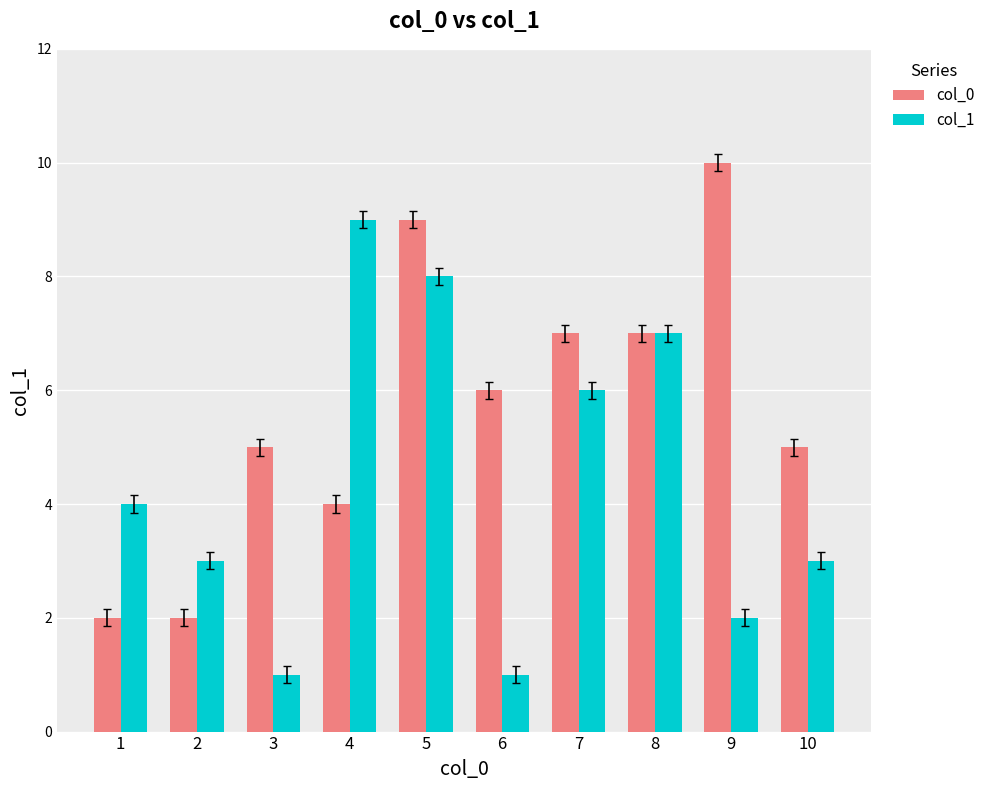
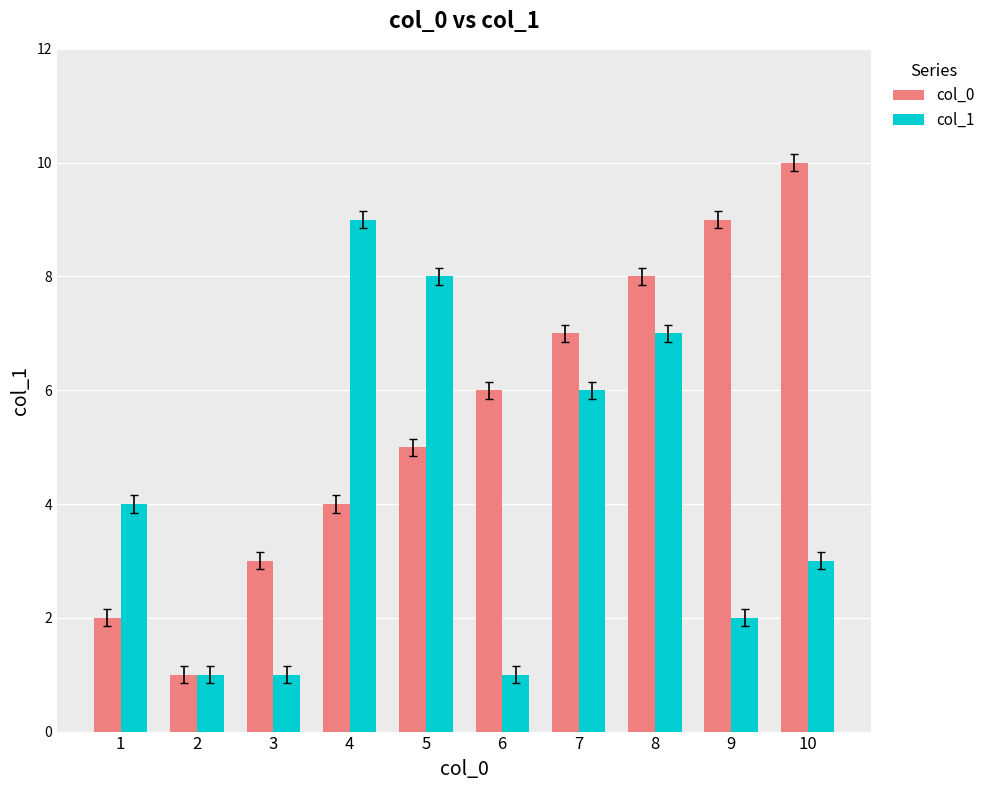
  {
    "col_0": {
      "1": 2,
-     "2": 2,
-     "3": 5,
+     "2": 1,
+     "3": 3,
      "4": 4,
-     "5": 9,
+     "5": 5,
      "6": 6,
      "7": 7,
-     "8": 7,
-     "9": 10,
-     "10": 5
+     "8": 8,
+     "9": 9,
+     "10": 10
    },
    "col_1": {
      "1": 4,
-     "2": 3,
+     "2": 1,
      "3": 1,
      "4": 9,
      "5": 8,
      "6": 1,
      "7": 6,
      "8": 7,
      "9": 2,
      "10": 3
    }
  }
